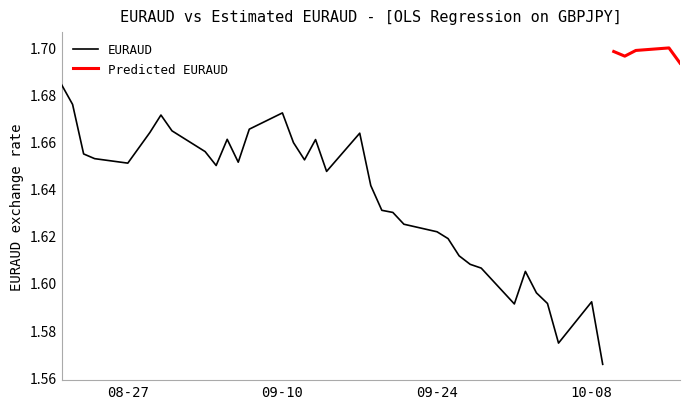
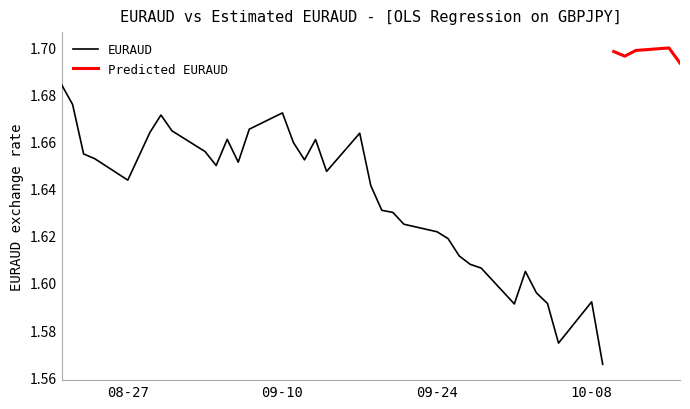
  {
    "EURAUD": {
-     "08-27": 1.651,
+     "08-27": 1.644,
      "09-10": 1.672,
      "09-24": 1.622,
      "10-08": 1.592
    }
  }
